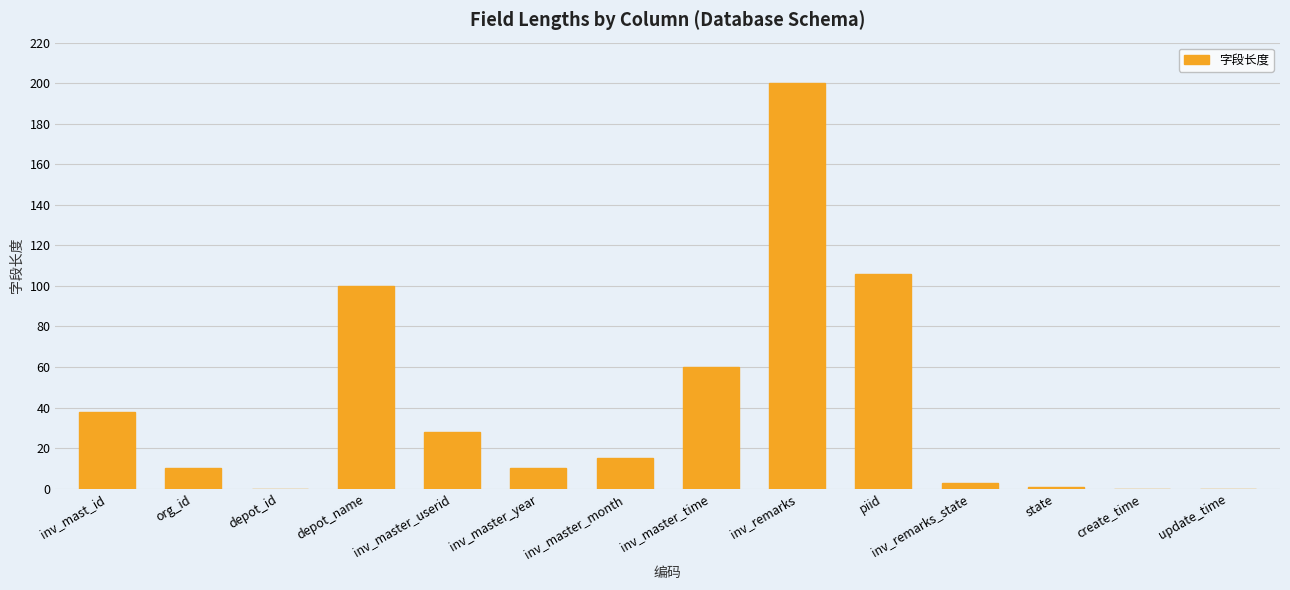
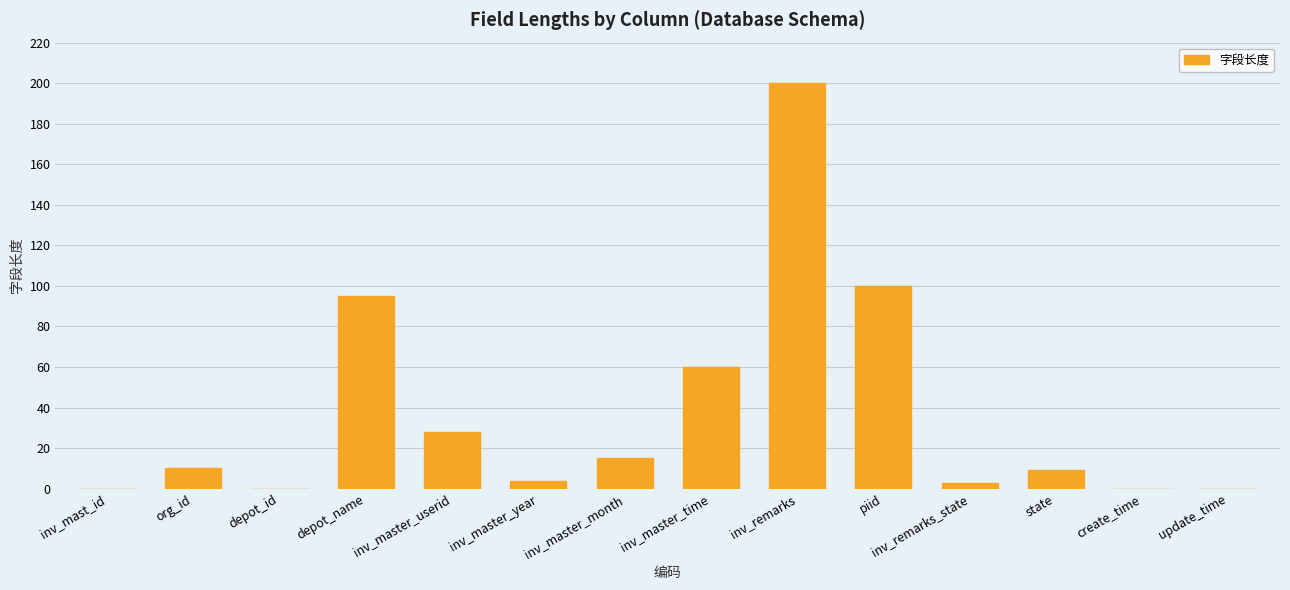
  {
-   "inv_mast_id": 38,
+   "inv_mast_id": 0,
    "org_id": 10,
    "depot_id": 0,
-   "depot_name": 100,
+   "depot_name": 95,
    "inv_master_userid": 28,
-   "inv_master_year": 10,
+   "inv_master_year": 4,
    "inv_master_month": 15,
    "inv_master_time": 60,
    "inv_remarks": 200,
-   "piid": 106,
+   "piid": 100,
    "inv_remarks_state": 3,
-   "state": 1,
+   "state": 9,
    "create_time": 0,
    "update_time": 0
  }
